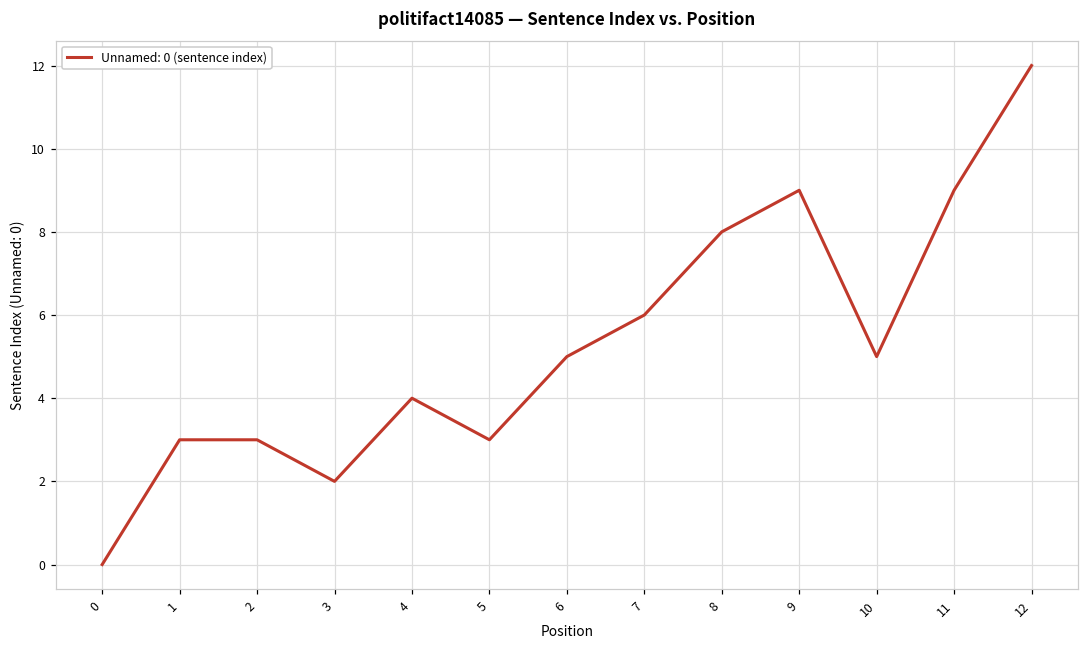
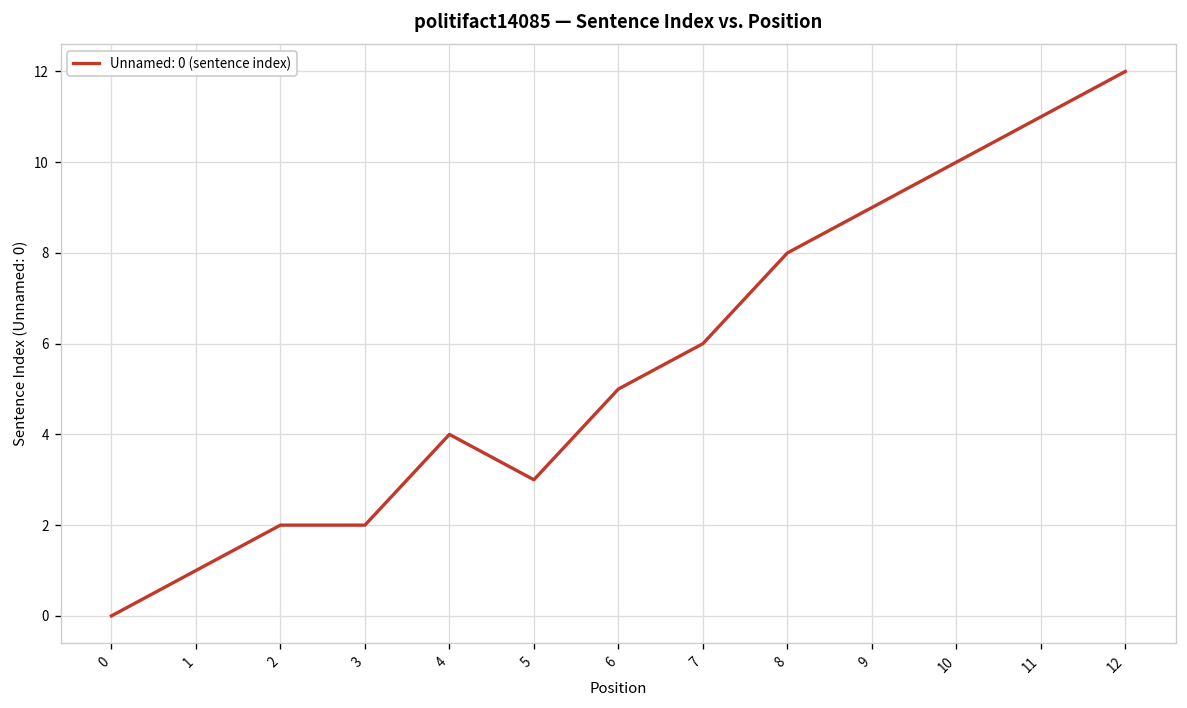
  {
    "0": 0,
-   "1": 3,
-   "2": 3,
+   "1": 1,
+   "2": 2,
    "3": 2,
    "4": 4,
    "5": 3,
    "6": 5,
    "7": 6,
    "8": 8,
    "9": 9,
-   "10": 5,
-   "11": 9,
+   "10": 10,
+   "11": 11,
    "12": 12
  }
